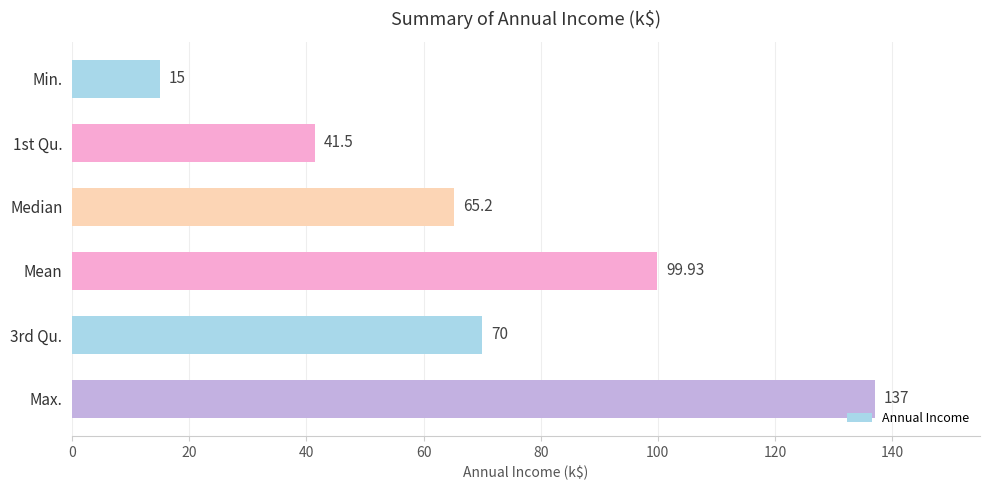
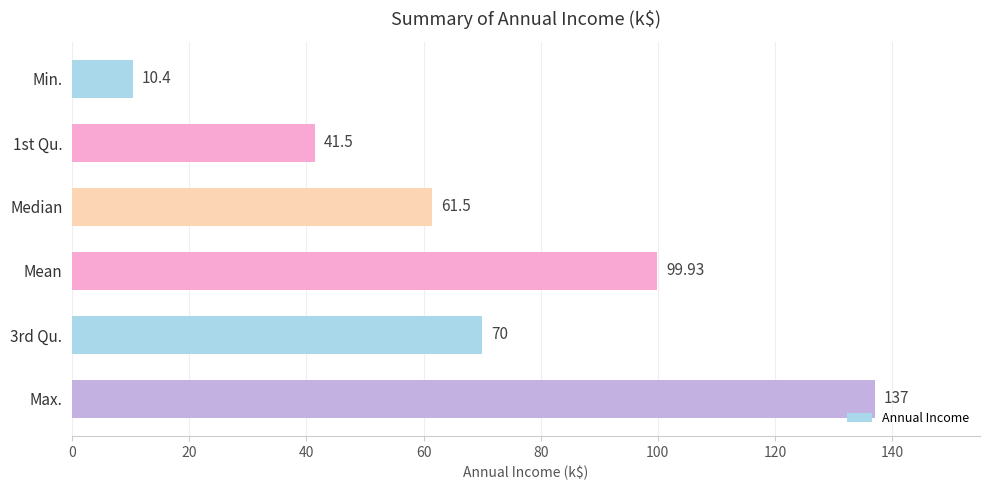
  {
-   "Min.": 15,
+   "Min.": 10.4,
    "1st Qu.": 41.5,
-   "Median": 65.2,
+   "Median": 61.5,
    "Mean": 99.93,
    "3rd Qu.": 70,
    "Max.": 137
  }
